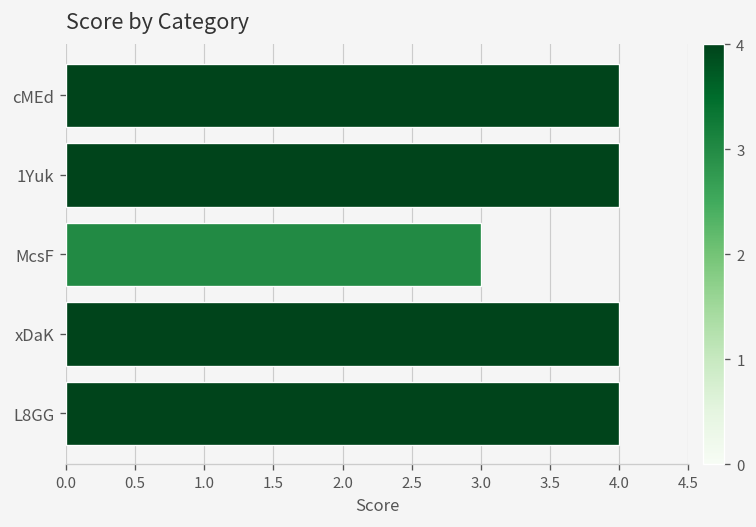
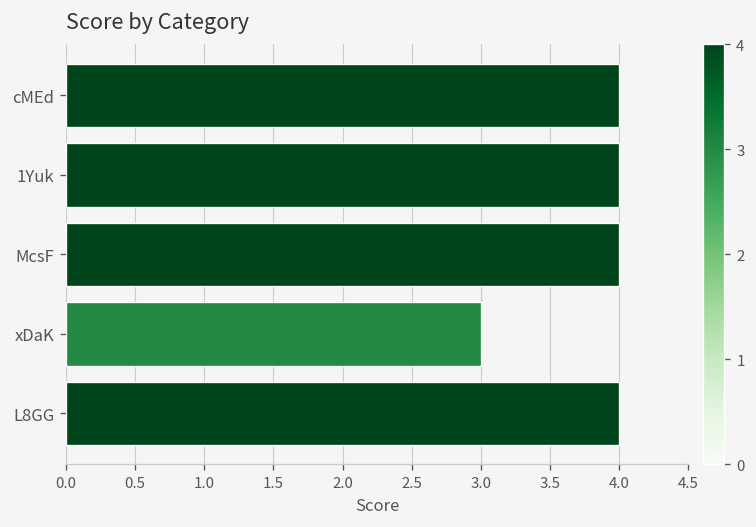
  {
    "cMEd": 4,
    "1Yuk": 4,
-   "McsF": 3,
-   "xDaK": 4,
+   "McsF": 4,
+   "xDaK": 3,
    "L8GG": 4
  }
